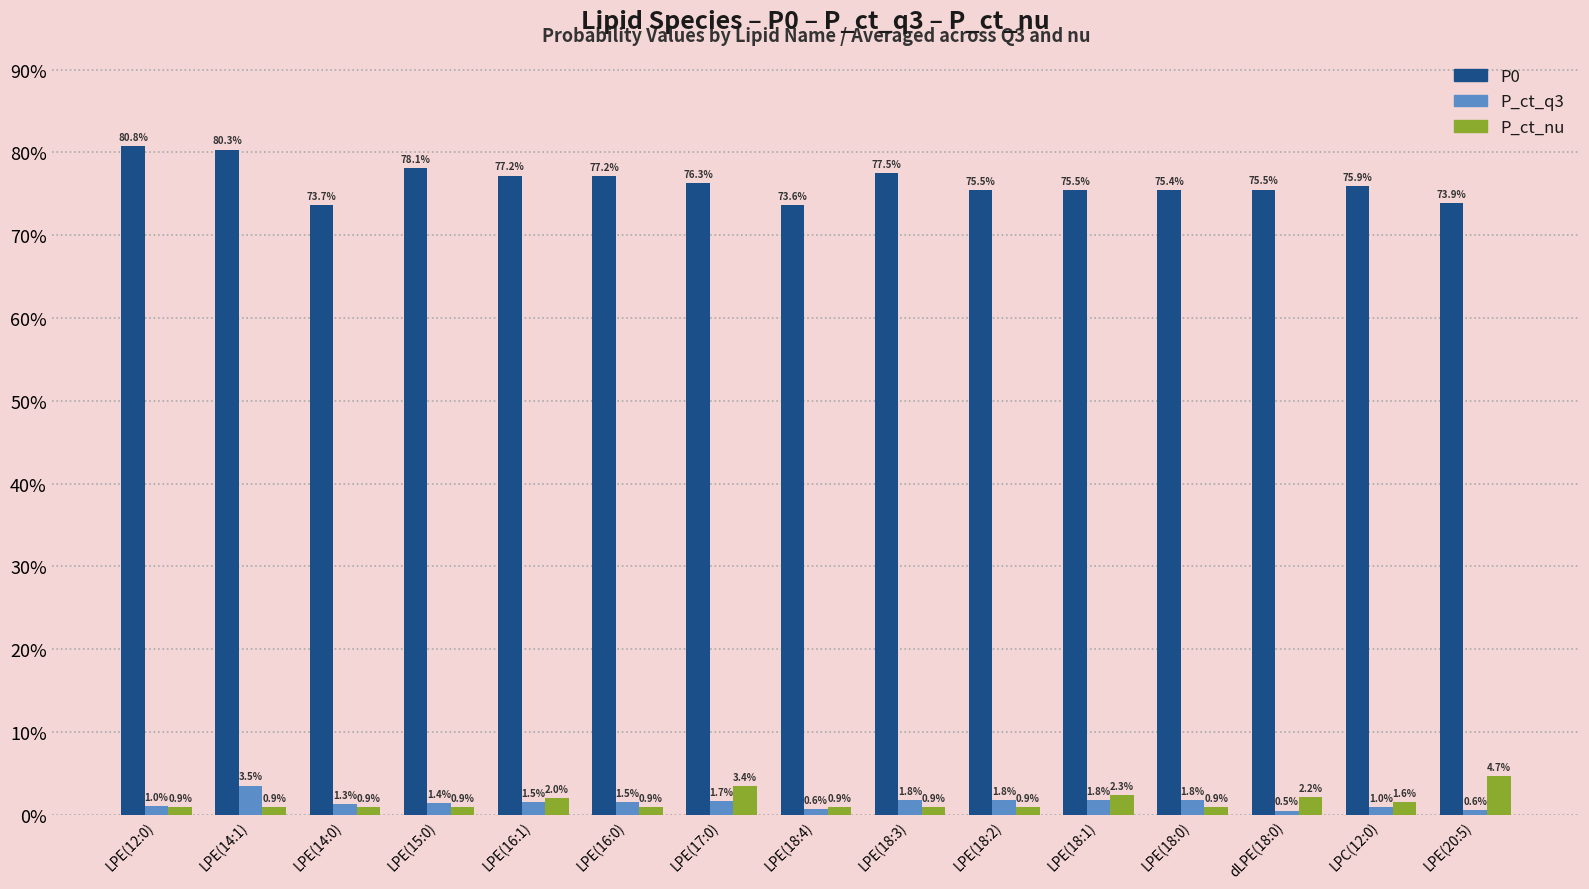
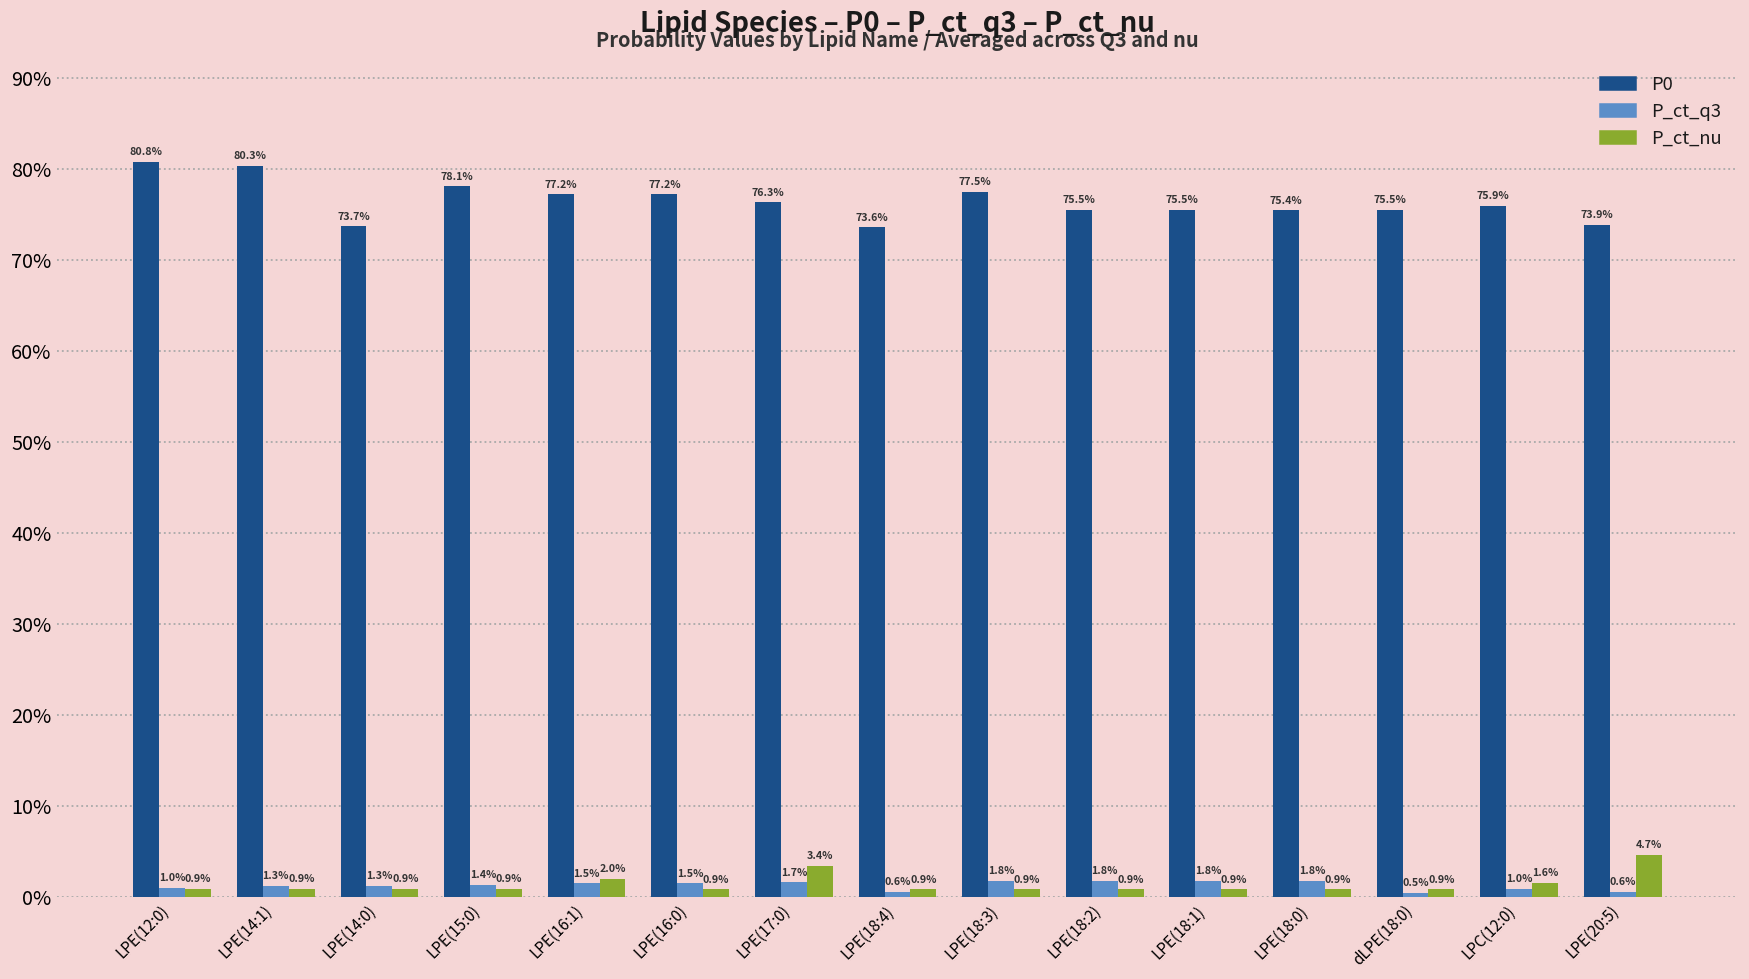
  {
    "P0": {
      "LPE(12:0)": "80.8%",
      "LPE(14:1)": "80.3%",
      "LPE(14:0)": "73.7%",
      "LPE(15:0)": "78.1%",
      "LPE(16:1)": "77.2%",
      "LPE(16:0)": "77.2%",
      "LPE(17:0)": "76.3%",
      "LPE(18:4)": "73.6%",
      "LPE(18:3)": "77.5%",
      "LPE(18:2)": "75.5%",
      "LPE(18:1)": "75.5%",
      "LPE(18:0)": "75.4%",
      "dLPE(18:0)": "75.5%",
      "LPC(12:0)": "75.9%",
      "LPE(20:5)": "73.9%"
    },
    "P_ct_q3": {
      "LPE(12:0)": "1.0%",
-     "LPE(14:1)": "3.5%",
+     "LPE(14:1)": "1.3%",
      "LPE(14:0)": "1.3%",
      "LPE(15:0)": "1.4%",
      "LPE(16:1)": "1.5%",
      "LPE(16:0)": "1.5%",
      "LPE(17:0)": "1.7%",
      "LPE(18:4)": "0.6%",
      "LPE(18:3)": "1.8%",
      "LPE(18:2)": "1.8%",
      "LPE(18:1)": "1.8%",
      "LPE(18:0)": "1.8%",
      "dLPE(18:0)": "0.5%",
      "LPC(12:0)": "1.0%",
      "LPE(20:5)": "0.6%"
    },
    "P_ct_nu": {
      "LPE(12:0)": "0.9%",
      "LPE(14:1)": "0.9%",
      "LPE(14:0)": "0.9%",
      "LPE(15:0)": "0.9%",
      "LPE(16:1)": "2.0%",
      "LPE(16:0)": "0.9%",
      "LPE(17:0)": "3.4%",
      "LPE(18:4)": "0.9%",
      "LPE(18:3)": "0.9%",
      "LPE(18:2)": "0.9%",
-     "LPE(18:1)": "2.3%",
+     "LPE(18:1)": "0.9%",
      "LPE(18:0)": "0.9%",
-     "dLPE(18:0)": "2.2%",
+     "dLPE(18:0)": "0.9%",
      "LPC(12:0)": "1.6%",
      "LPE(20:5)": "4.7%"
    }
  }
